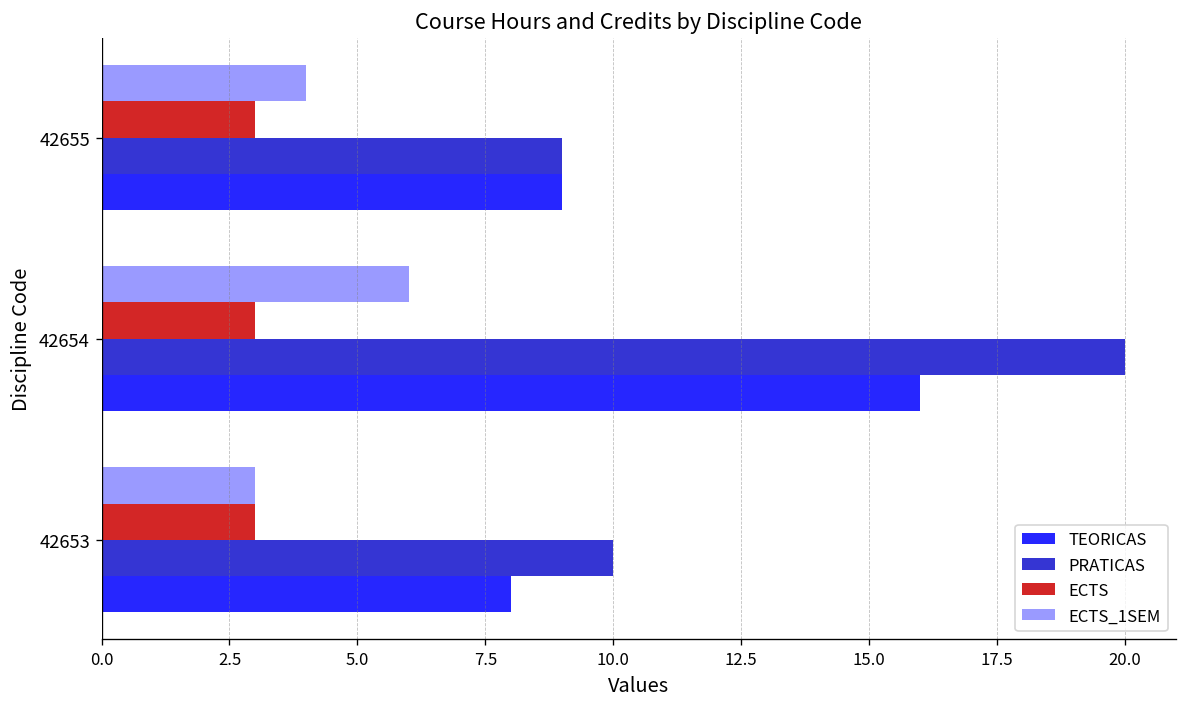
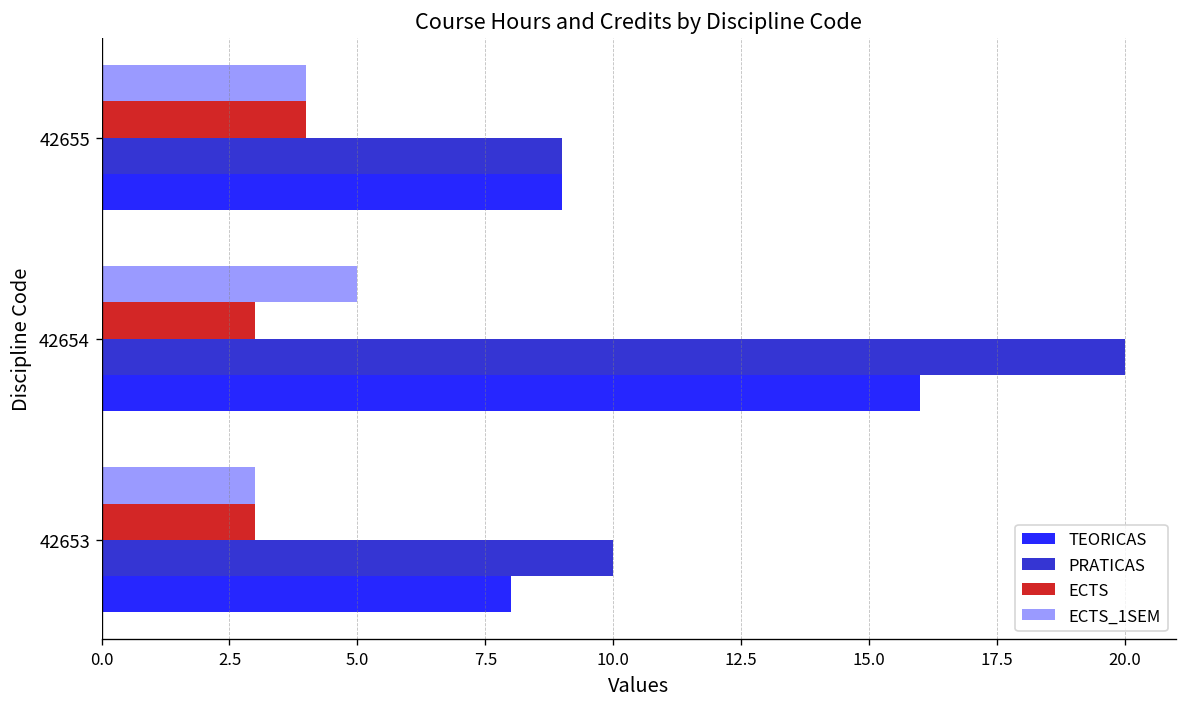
  {
    "ECTS": {
-     "42655": 3,
+     "42655": 4,
      "42654": 3,
      "42653": 3
    },
    "ECTS_1SEM": {
      "42655": 4,
-     "42654": 6,
+     "42654": 5,
      "42653": 3
    }
  }
